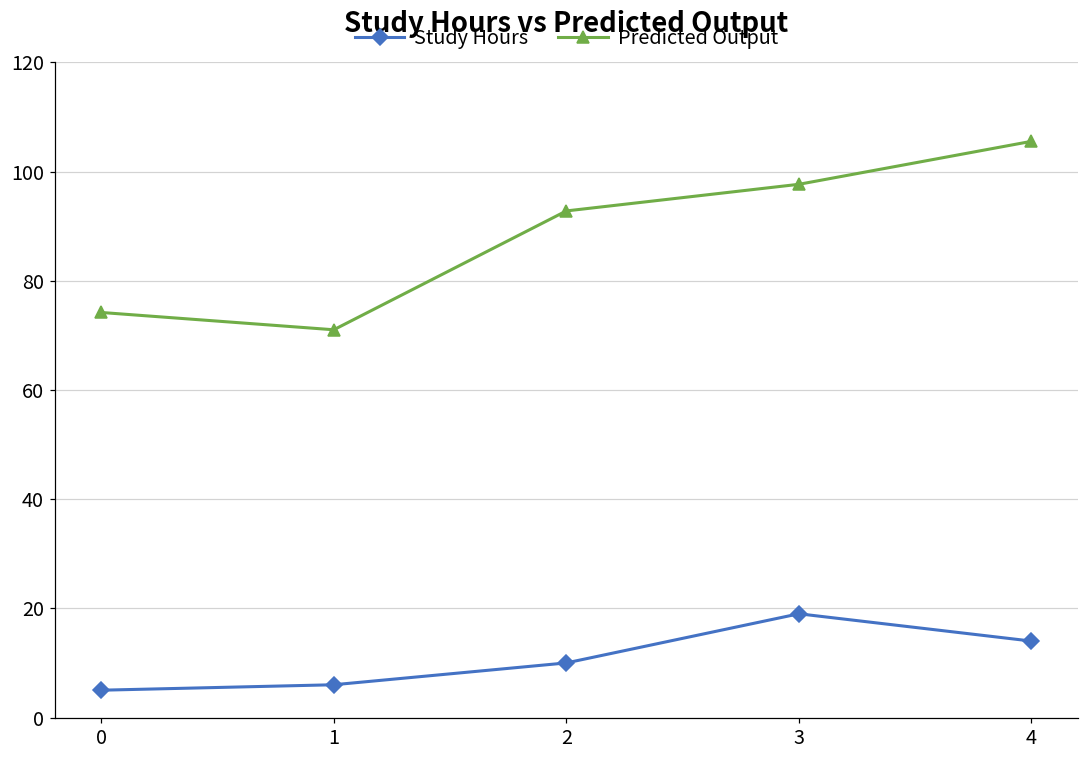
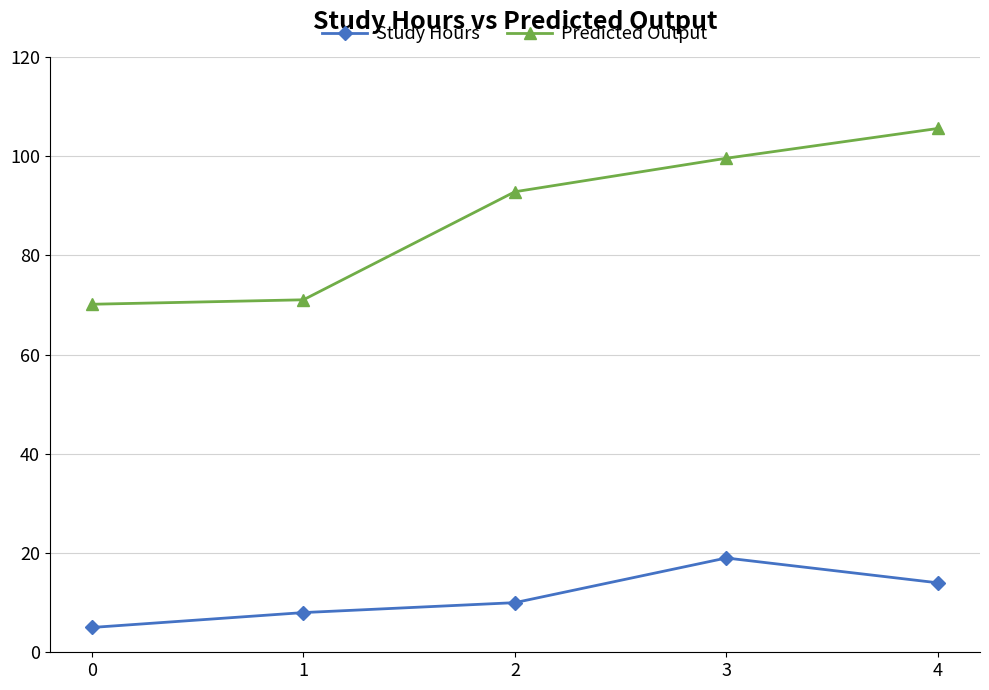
  {
    "Study Hours": {
      "0": 5,
-     "1": 6,
+     "1": 8,
      "2": 10,
      "3": 19,
      "4": 14
    },
    "Predicted Output": {
-     "0": 74,
+     "0": 70,
      "1": 71,
      "2": 93,
-     "3": 98,
+     "3": 100,
      "4": 106
    }
  }
